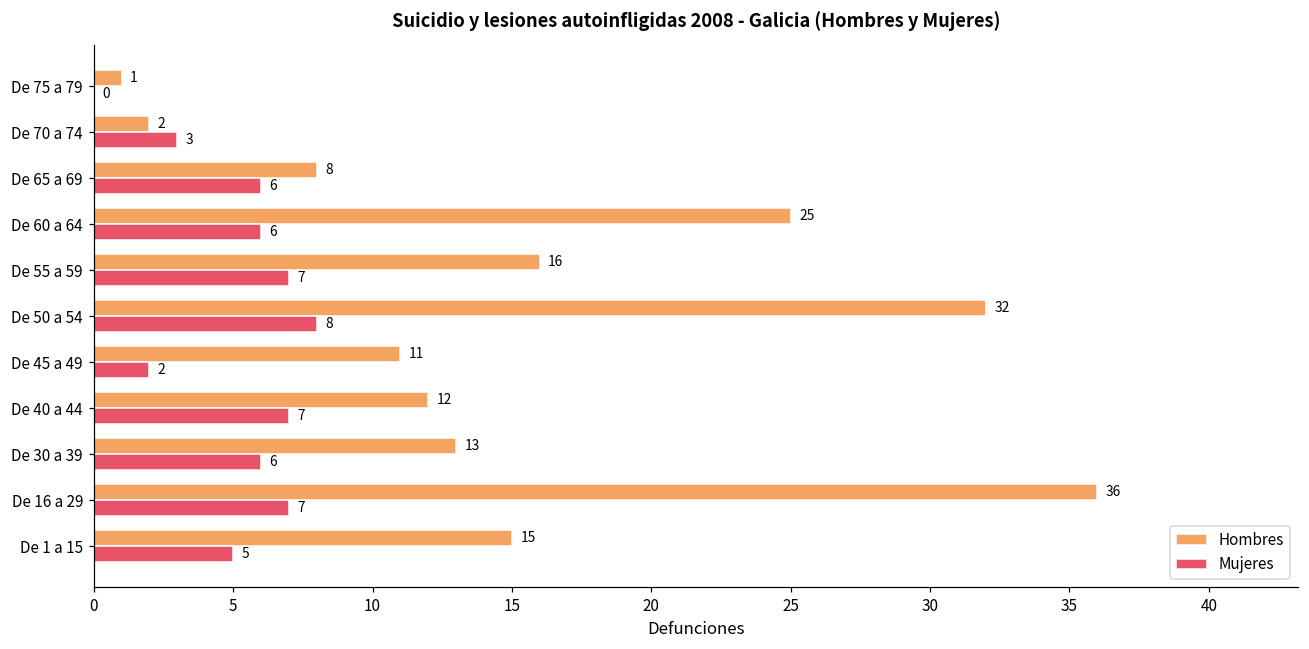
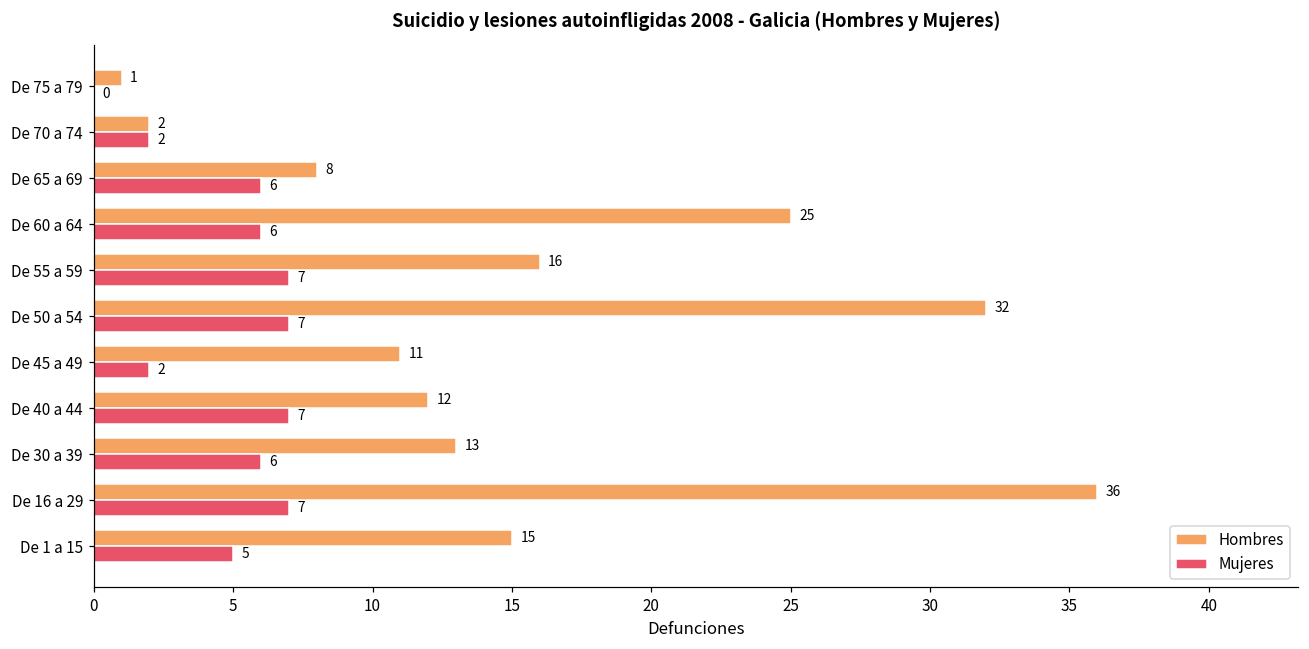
  {
    "Hombres": {
      "De 75 a 79": 1,
      "De 70 a 74": 2,
      "De 65 a 69": 8,
      "De 60 a 64": 25,
      "De 55 a 59": 16,
      "De 50 a 54": 32,
      "De 45 a 49": 11,
      "De 40 a 44": 12,
      "De 30 a 39": 13,
      "De 16 a 29": 36,
      "De 1 a 15": 15
    },
    "Mujeres": {
      "De 75 a 79": 0,
-     "De 70 a 74": 3,
+     "De 70 a 74": 2,
      "De 65 a 69": 6,
      "De 60 a 64": 6,
      "De 55 a 59": 7,
-     "De 50 a 54": 8,
+     "De 50 a 54": 7,
      "De 45 a 49": 2,
      "De 40 a 44": 7,
      "De 30 a 39": 6,
      "De 16 a 29": 7,
      "De 1 a 15": 5
    }
  }
